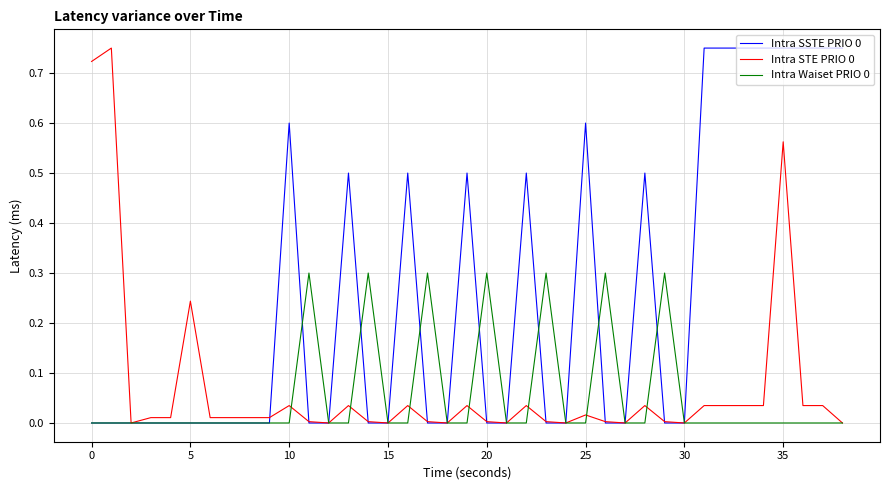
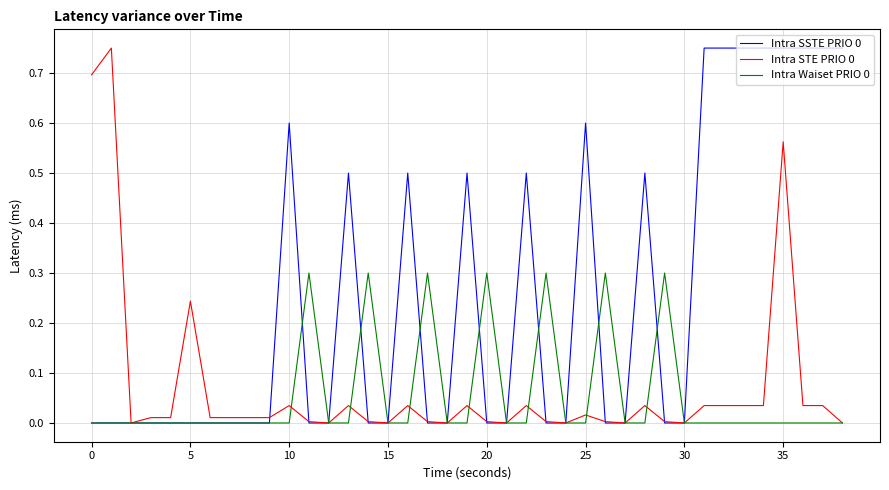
  {
    "Intra SSTE PRIO 0": {
      "10": 0.60,
      "25": 0.60
    },
    "Intra STE PRIO 0": {
-     "0": 0.72,
+     "0": 0.70,
      "5": 0.24,
      "10": 0.03,
      "25": 0.02,
      "35": 0.56
    },
    "Intra Waiset PRIO 0": {
      "10": 0.00,
      "20": 0.30,
      "25": 0.00,
      "35": 0.00
    }
  }
